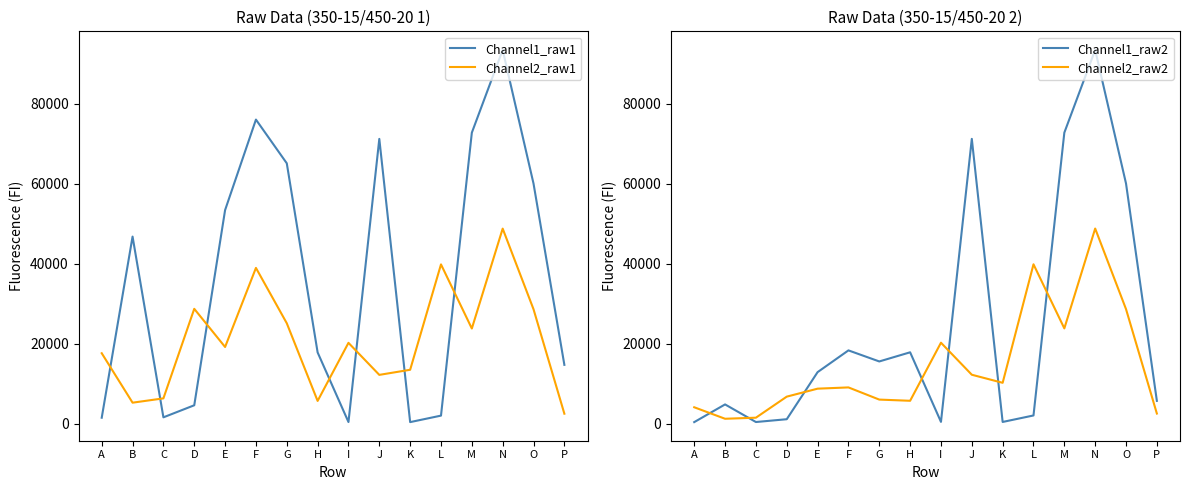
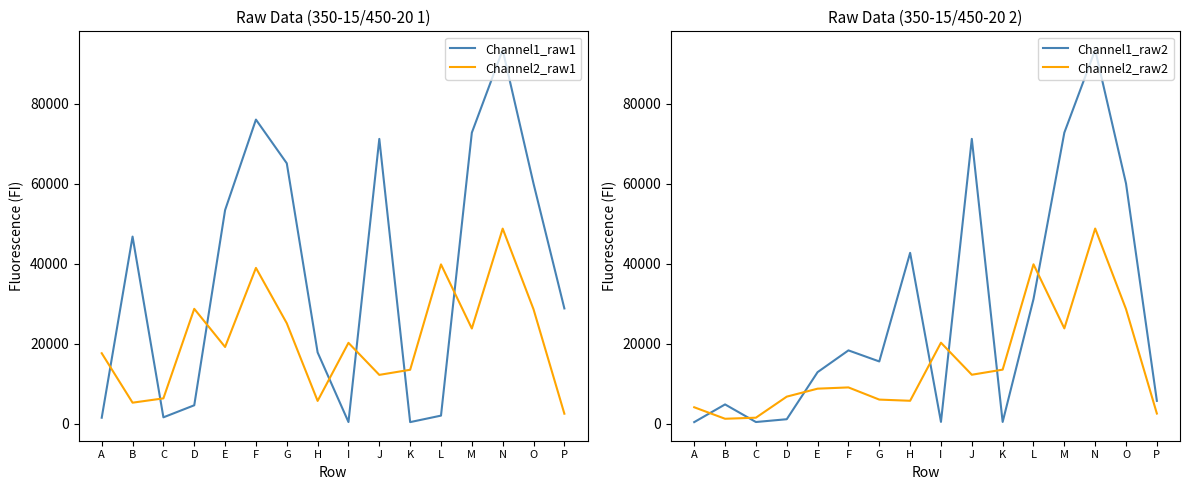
  {
    "Raw Data (350-15/450-20 1)": {
      "Channel1_raw1": {
        "A": 2000,
        "B": 47000,
        "C": 2000,
        "D": 5000,
        "E": 53000,
        "F": 76000,
        "G": 65000,
        "H": 18000,
        "I": 0,
        "J": 71000,
        "K": 0,
        "L": 2000,
        "M": 73000,
        "O": 60000,
-       "P": 15000
+       "P": 29000
      },
      "Channel2_raw1": {
        "A": 18000,
        "B": 5000,
        "C": 6000,
        "D": 29000,
        "E": 19000,
        "F": 39000,
        "G": 25000,
        "H": 6000,
        "I": 20000,
        "J": 12000,
        "K": 13000,
        "L": 40000,
        "M": 24000,
        "N": 49000,
        "O": 29000,
        "P": 3000
      }
    },
    "Raw Data (350-15/450-20 2)": {
      "Channel1_raw2": {
        "A": 0,
        "B": 5000,
        "C": 0,
        "D": 1000,
        "E": 13000,
        "F": 18000,
        "G": 16000,
-       "H": 18000,
+       "H": 43000,
        "I": 0,
        "J": 71000,
        "K": 0,
-       "L": 2000,
+       "L": 31000,
        "M": 73000,
        "O": 60000,
        "P": 6000
      },
      "Channel2_raw2": {
        "A": 4000,
        "B": 1000,
        "C": 1000,
        "D": 7000,
        "E": 9000,
        "F": 9000,
        "G": 6000,
        "H": 6000,
        "I": 20000,
        "J": 12000,
-       "K": 10000,
+       "K": 13000,
        "L": 40000,
        "M": 24000,
        "N": 49000,
        "O": 29000,
        "P": 3000
      }
    }
  }
